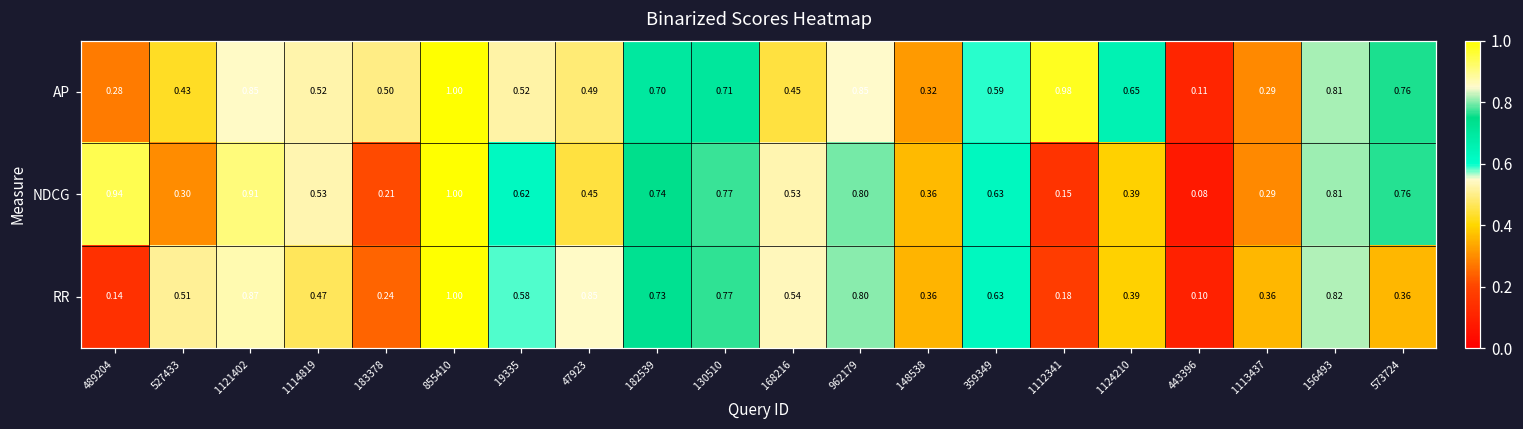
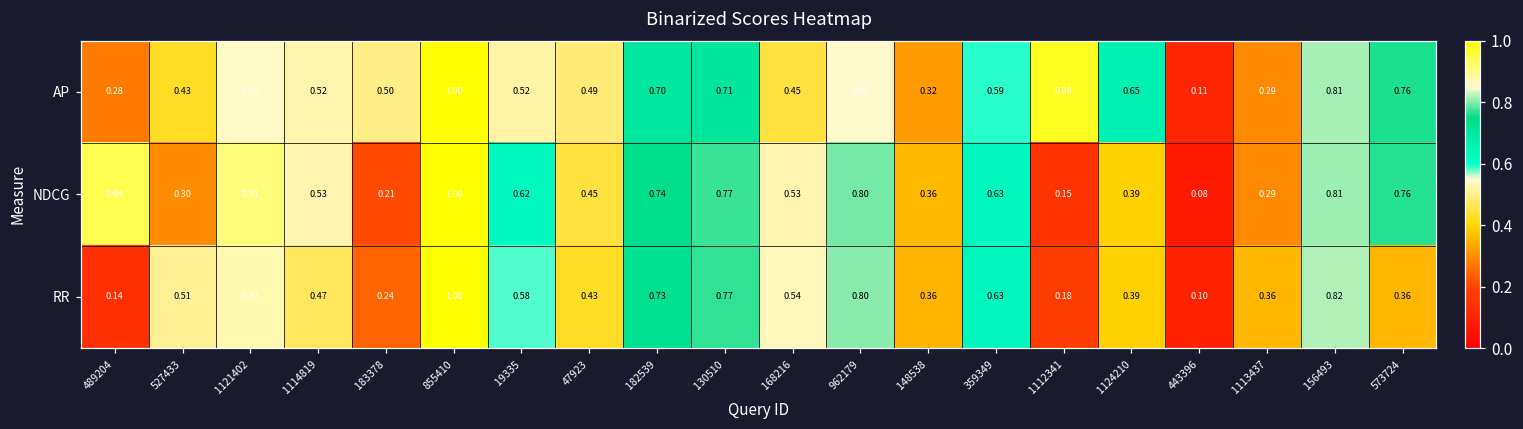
  {
    "AP": {
      "489204": 0.28,
      "527433": 0.43,
      "1121402": 0.85,
      "1114819": 0.52,
      "183378": 0.50,
      "855410": 1.00,
      "19335": 0.52,
      "47923": 0.49,
      "182539": 0.70,
      "130510": 0.71,
      "168216": 0.45,
      "962179": 0.85,
      "148538": 0.32,
      "359349": 0.59,
      "1112341": 0.98,
      "1124210": 0.65,
      "443396": 0.11,
      "1113437": 0.29,
      "156493": 0.81,
      "573724": 0.76
    },
    "NDCG": {
      "489204": 0.94,
      "527433": 0.30,
      "1121402": 0.91,
      "1114819": 0.53,
      "183378": 0.21,
      "855410": 1.00,
      "19335": 0.62,
      "47923": 0.45,
      "182539": 0.74,
      "130510": 0.77,
      "168216": 0.53,
      "962179": 0.80,
      "148538": 0.36,
      "359349": 0.63,
      "1112341": 0.15,
      "1124210": 0.39,
      "443396": 0.08,
      "1113437": 0.29,
      "156493": 0.81,
      "573724": 0.76
    },
    "RR": {
      "489204": 0.14,
      "527433": 0.51,
      "1121402": 0.87,
      "1114819": 0.47,
      "183378": 0.24,
      "855410": 1.00,
      "19335": 0.58,
-     "47923": 0.85,
+     "47923": 0.43,
      "182539": 0.73,
      "130510": 0.77,
      "168216": 0.54,
      "962179": 0.80,
      "148538": 0.36,
      "359349": 0.63,
      "1112341": 0.18,
      "1124210": 0.39,
      "443396": 0.10,
      "1113437": 0.36,
      "156493": 0.82,
      "573724": 0.36
    }
  }
